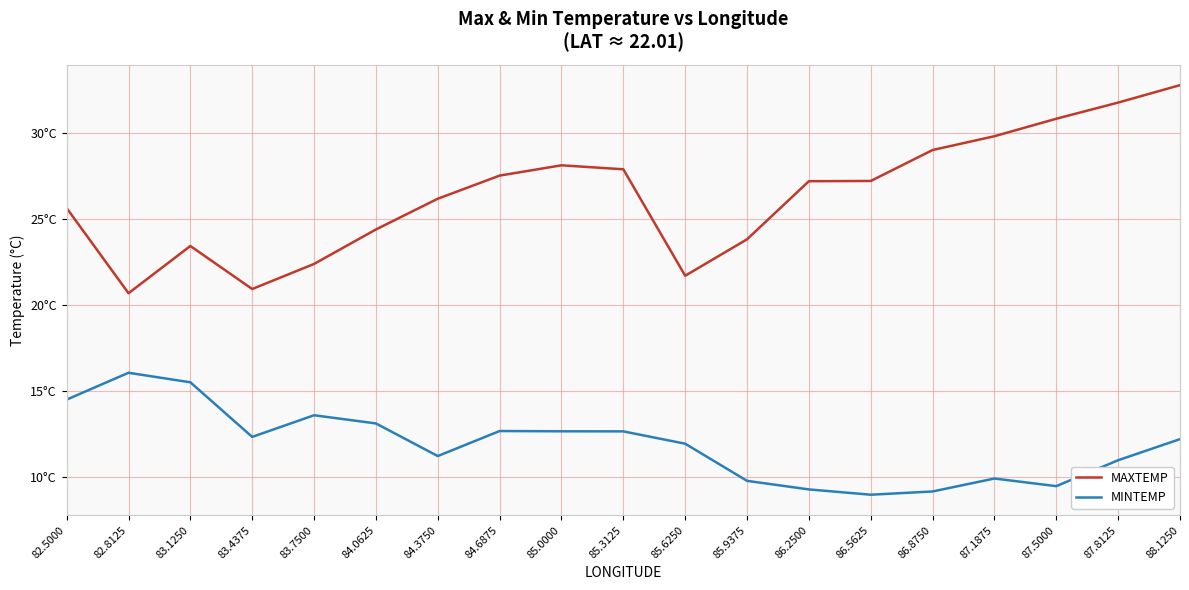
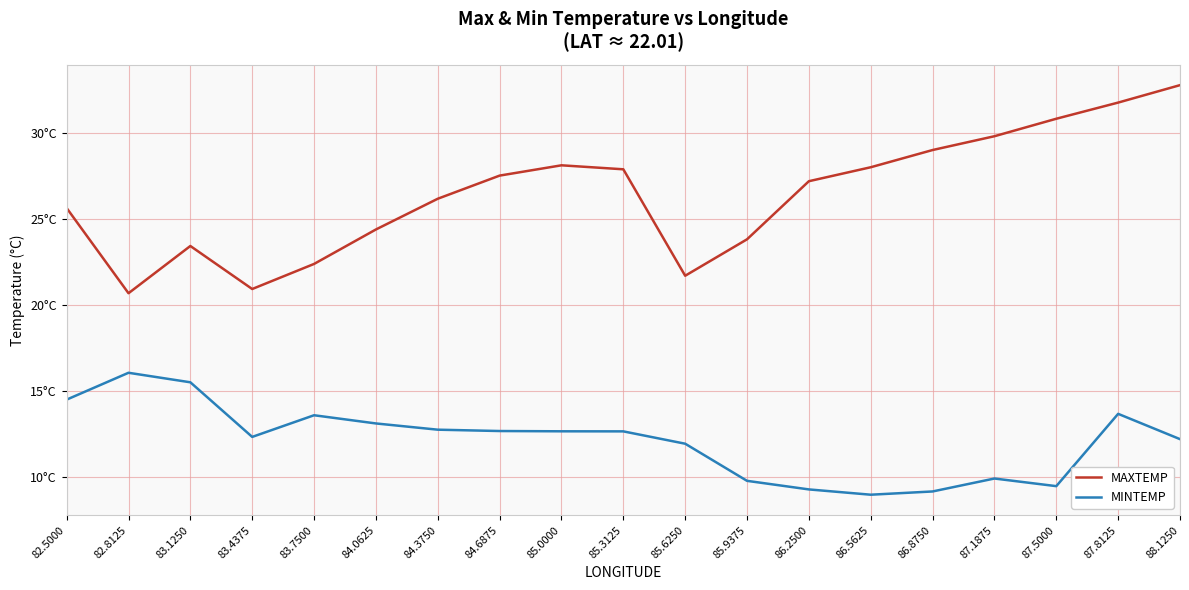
  {
    "MAXTEMP": {
      "82.5000": "25.6°C",
      "82.8125": "20.7°C",
      "83.1250": "23.4°C",
      "83.4375": "20.9°C",
      "83.7500": "22.4°C",
      "84.0625": "24.4°C",
      "84.3750": "26.2°C",
      "84.6875": "27.5°C",
      "85.0000": "28.1°C",
      "85.3125": "27.9°C",
      "85.6250": "21.7°C",
      "85.9375": "23.8°C",
      "86.2500": "27.2°C",
-     "86.5625": "27.2°C",
+     "86.5625": "28.0°C",
      "86.8750": "29.0°C",
      "87.1875": "29.8°C",
      "87.5000": "30.8°C",
      "87.8125": "31.8°C",
      "88.1250": "32.8°C"
    },
    "MINTEMP": {
      "82.5000": "14.5°C",
      "82.8125": "16.1°C",
      "83.1250": "15.5°C",
      "83.4375": "12.3°C",
      "83.7500": "13.6°C",
      "84.0625": "13.1°C",
-     "84.3750": "11.2°C",
+     "84.3750": "12.8°C",
      "84.6875": "12.7°C",
      "85.0000": "12.7°C",
      "85.3125": "12.7°C",
      "85.6250": "11.9°C",
      "85.9375": "9.8°C",
      "86.2500": "9.3°C",
      "86.5625": "9.0°C",
      "86.8750": "9.2°C",
      "87.1875": "9.9°C",
      "87.5000": "9.5°C",
-     "87.8125": "11.0°C",
+     "87.8125": "13.7°C",
      "88.1250": "12.2°C"
    }
  }
